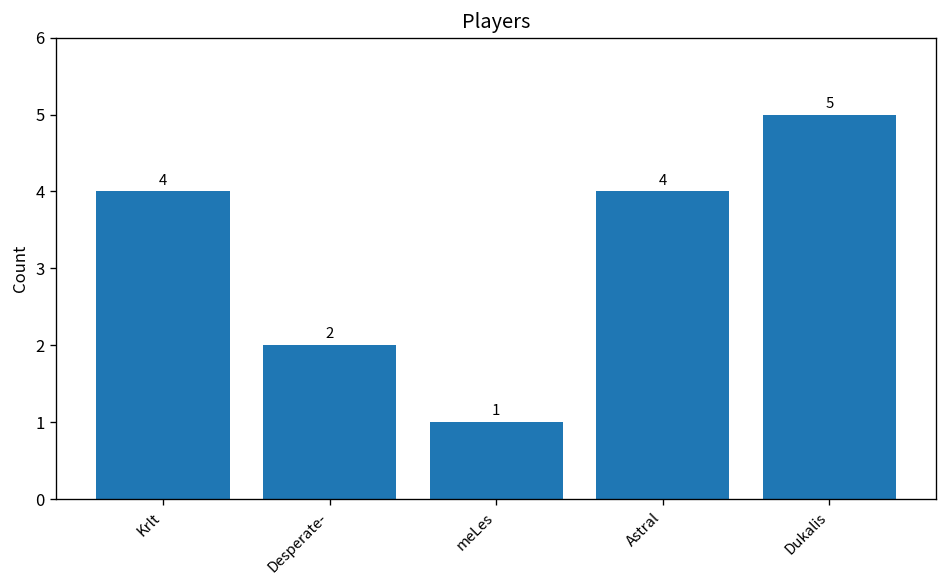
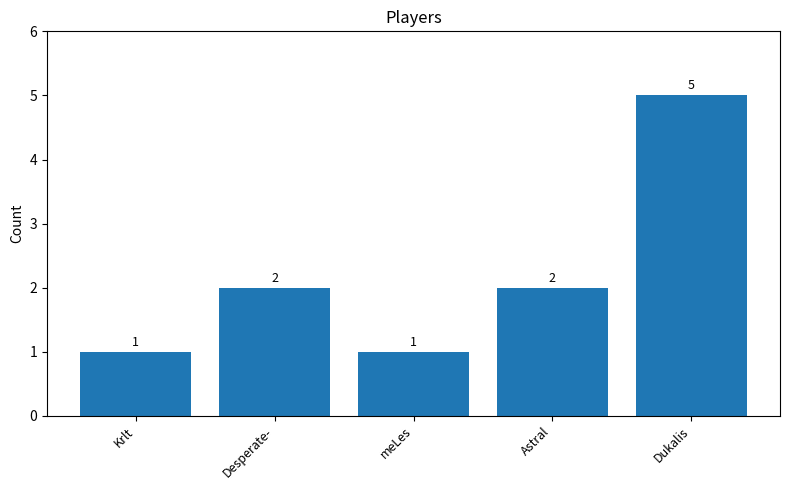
  {
-   "Krlt": 4,
+   "Krlt": 1,
    "Desperate-": 2,
    "meLes": 1,
-   "Astral": 4,
+   "Astral": 2,
    "Dukalis": 5
  }
